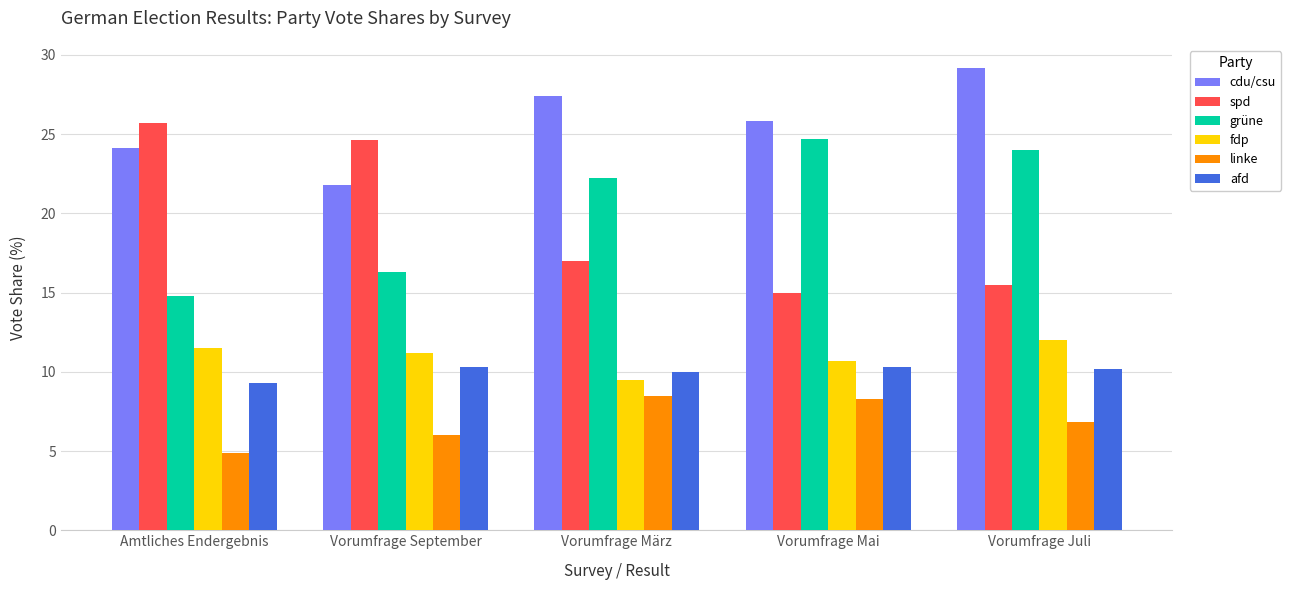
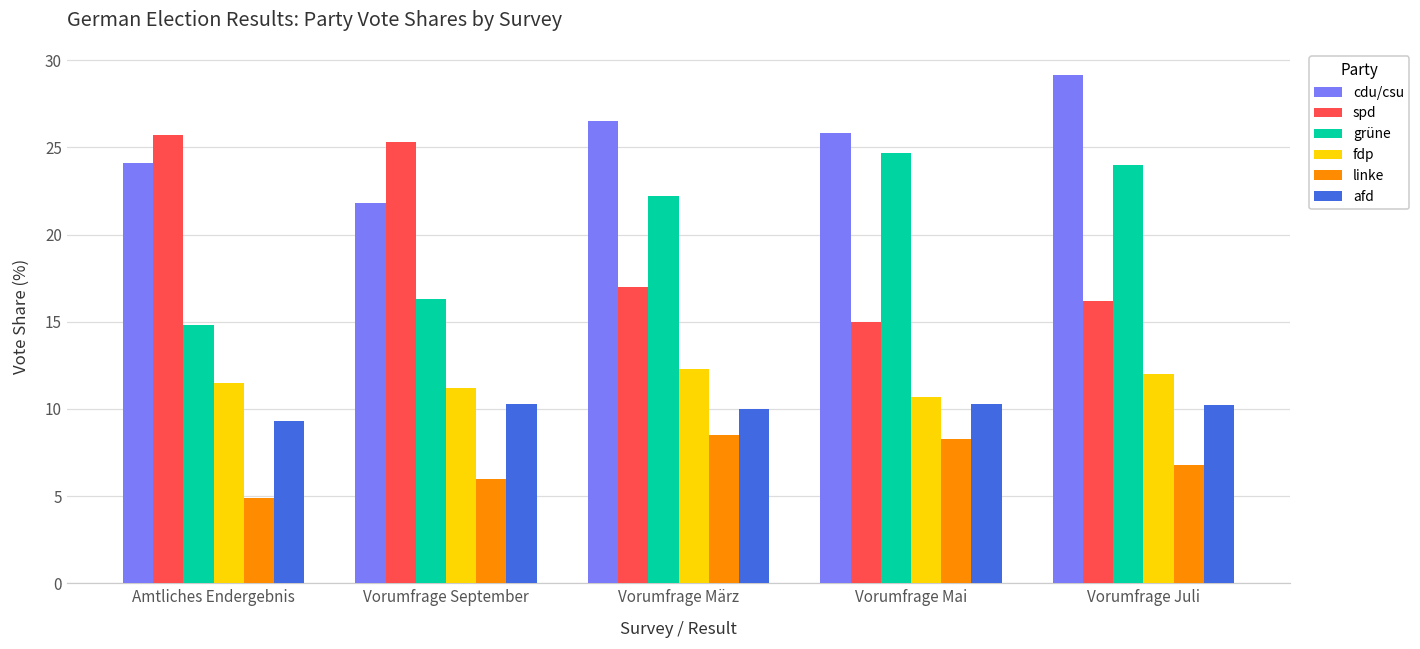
  {
    "cdu/csu": {
      "Amtliches Endergebnis": 24.1,
      "Vorumfrage September": 21.8,
-     "Vorumfrage März": 27.4,
+     "Vorumfrage März": 26.5,
      "Vorumfrage Mai": 25.8,
      "Vorumfrage Juli": 29.2
    },
    "spd": {
      "Amtliches Endergebnis": 25.7,
-     "Vorumfrage September": 24.6,
+     "Vorumfrage September": 25.3,
      "Vorumfrage März": 17.0,
      "Vorumfrage Mai": 15.0,
-     "Vorumfrage Juli": 15.5
+     "Vorumfrage Juli": 16.2
    },
    "grüne": {
      "Amtliches Endergebnis": 14.8,
      "Vorumfrage September": 16.3,
      "Vorumfrage März": 22.2,
      "Vorumfrage Mai": 24.7,
      "Vorumfrage Juli": 24.0
    },
    "fdp": {
      "Amtliches Endergebnis": 11.5,
      "Vorumfrage September": 11.2,
-     "Vorumfrage März": 9.5,
+     "Vorumfrage März": 12.3,
      "Vorumfrage Mai": 10.7,
      "Vorumfrage Juli": 12.0
    },
    "linke": {
      "Amtliches Endergebnis": 4.9,
      "Vorumfrage September": 6.0,
      "Vorumfrage März": 8.5,
      "Vorumfrage Mai": 8.3,
      "Vorumfrage Juli": 6.8
    },
    "afd": {
      "Amtliches Endergebnis": 9.3,
      "Vorumfrage September": 10.3,
      "Vorumfrage März": 10.0,
      "Vorumfrage Mai": 10.3,
      "Vorumfrage Juli": 10.2
    }
  }
